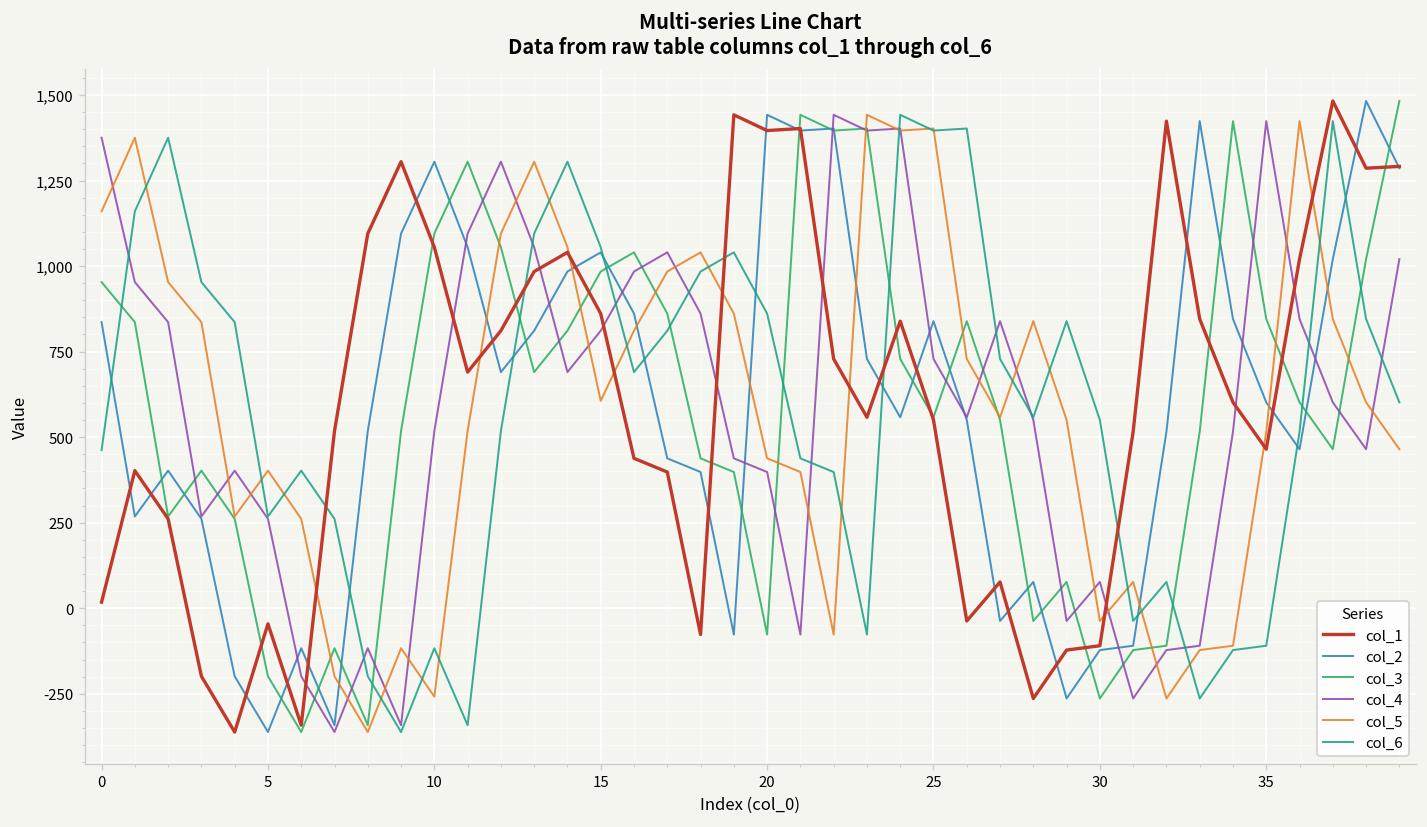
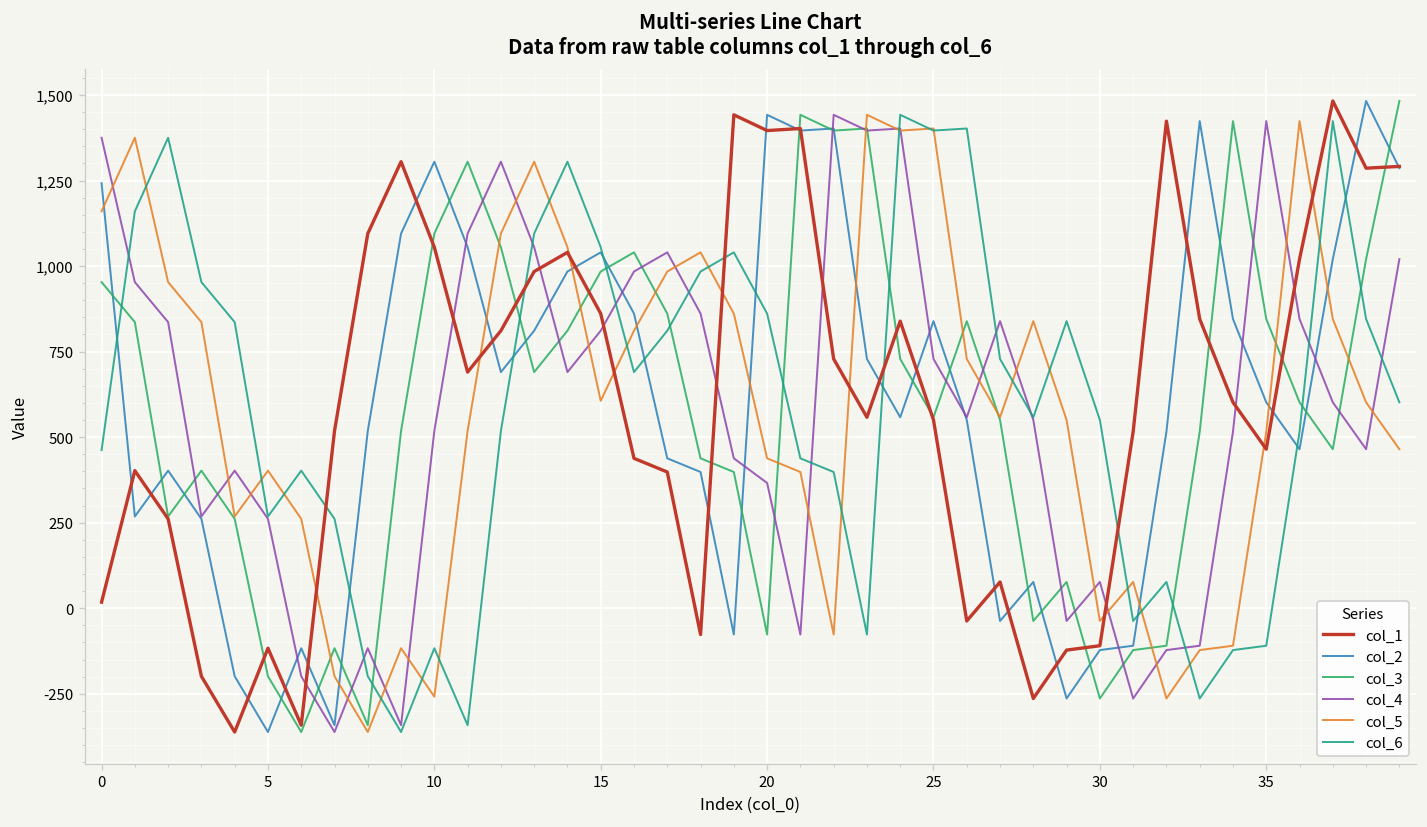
  {
    "col_1": {
      "0": "20",
-     "5": "-50",
+     "5": "-120",
      "10": "1,060",
      "15": "860",
      "20": "1,400",
      "30": "-110",
      "35": "460"
    },
    "col_2": {
-     "0": "840",
+     "0": "1,240",
      "5": "-360",
      "10": "1,310",
      "15": "1,040",
      "20": "1,440",
      "25": "840",
      "30": "-120",
      "35": "600"
    },
    "col_4": {
      "0": "1,380",
      "10": "520",
      "15": "810",
-     "20": "400",
+     "20": "370",
      "25": "730",
      "30": "80",
      "35": "1,420"
    },
    "col_5": {
      "0": "1,160",
      "5": "400",
      "10": "-260",
      "15": "610",
      "20": "440",
      "30": "-40",
      "35": "520"
    }
  }
